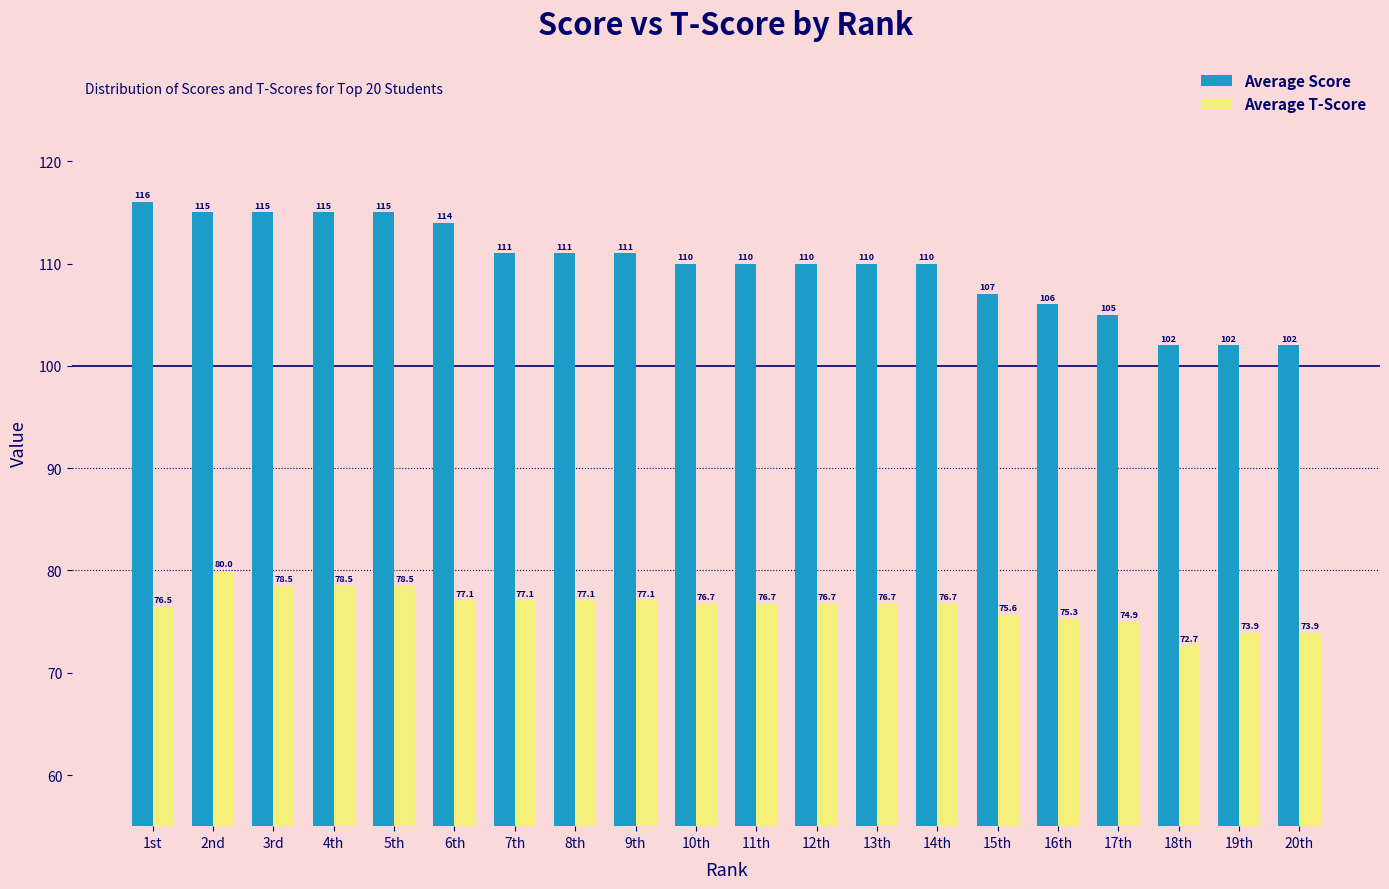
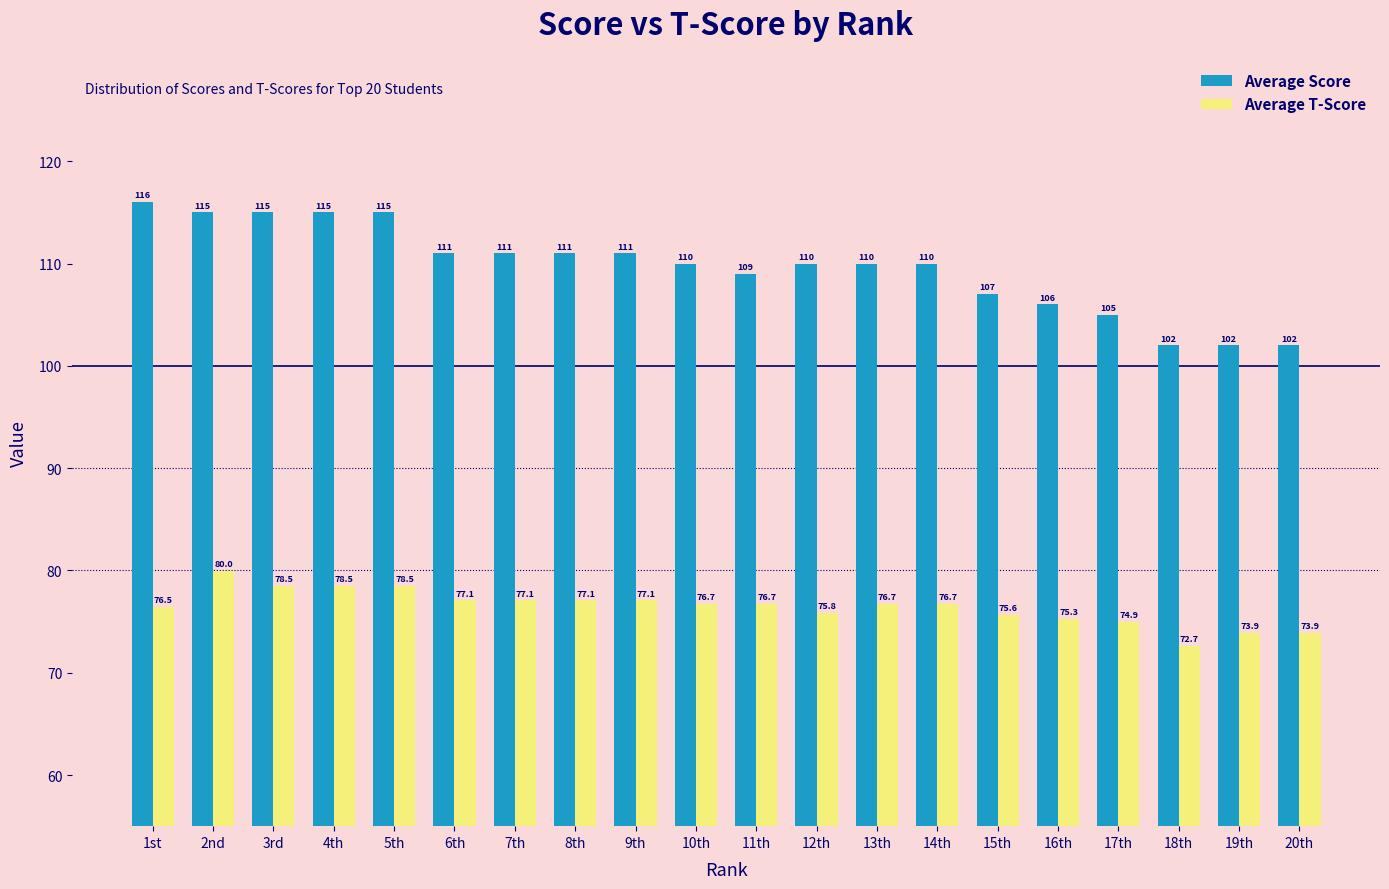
  {
    "Average Score": {
      "1st": 116,
      "2nd": 115,
      "3rd": 115,
      "4th": 115,
      "5th": 115,
-     "6th": 114,
+     "6th": 111,
      "7th": 111,
      "8th": 111,
      "9th": 111,
      "10th": 110,
-     "11th": 110,
+     "11th": 109,
      "12th": 110,
      "13th": 110,
      "14th": 110,
      "15th": 107,
      "16th": 106,
      "17th": 105,
      "18th": 102,
      "19th": 102,
      "20th": 102
    },
    "Average T-Score": {
      "1st": 76.5,
      "2nd": 80.0,
      "3rd": 78.5,
      "4th": 78.5,
      "5th": 78.5,
      "6th": 77.1,
      "7th": 77.1,
      "8th": 77.1,
      "9th": 77.1,
      "10th": 76.7,
      "11th": 76.7,
-     "12th": 76.7,
+     "12th": 75.8,
      "13th": 76.7,
      "14th": 76.7,
      "15th": 75.6,
      "16th": 75.3,
      "17th": 74.9,
      "18th": 72.7,
      "19th": 73.9,
      "20th": 73.9
    }
  }
